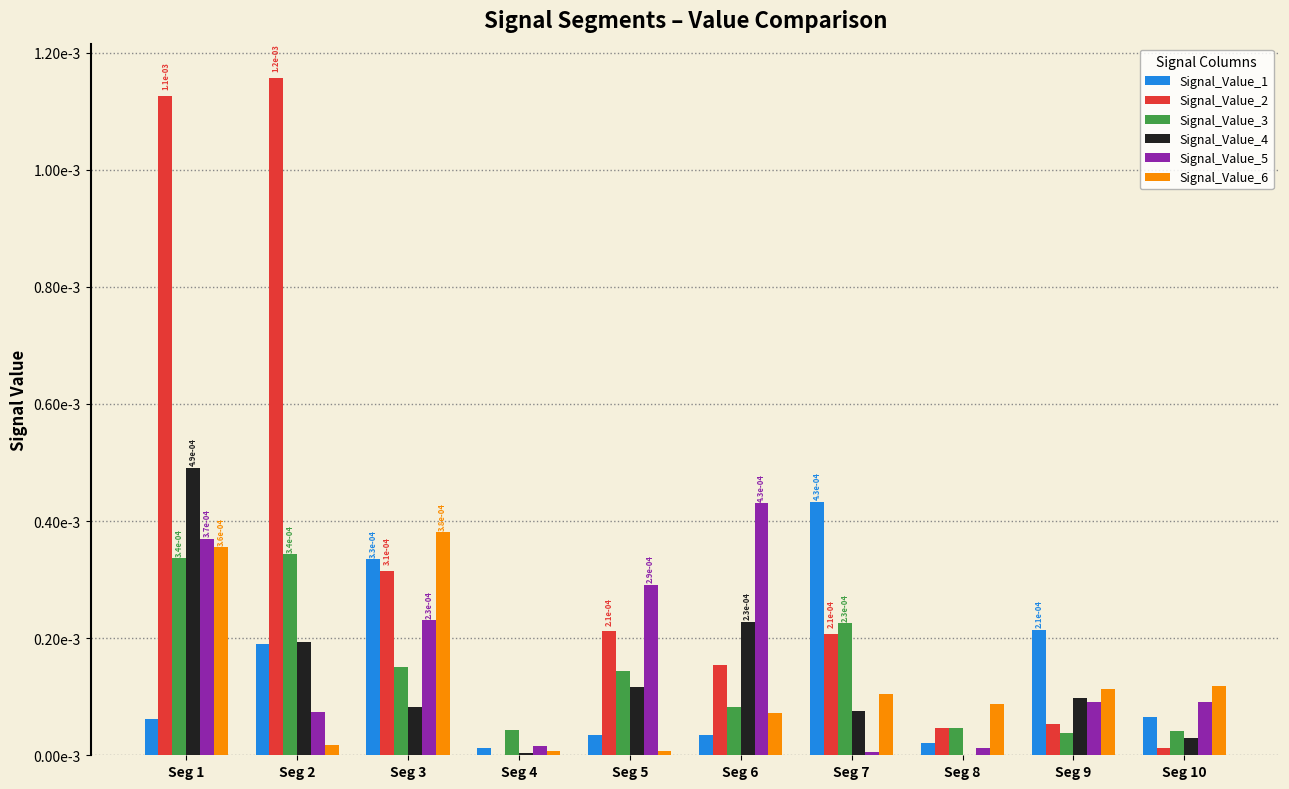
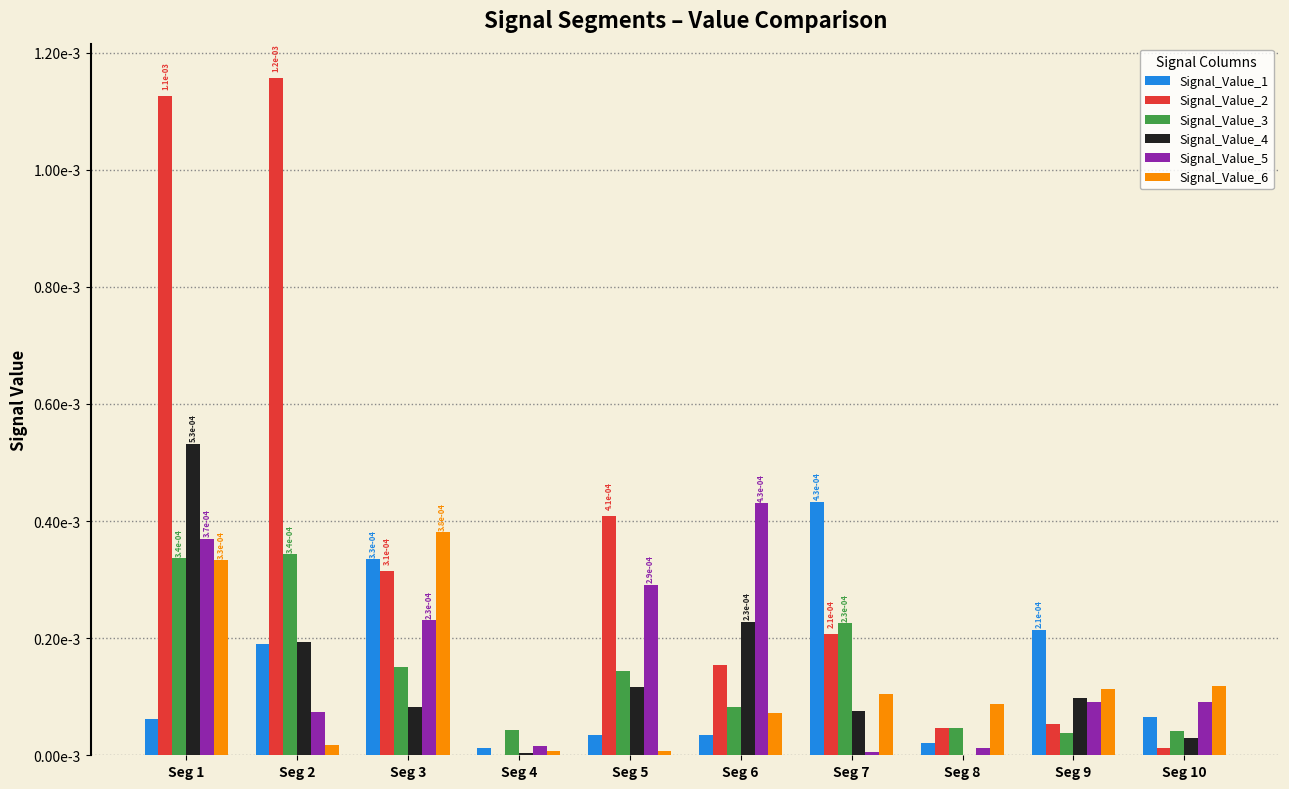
  {
    "Signal_Value_1": {
      "Seg 3": "3.3e-04",
      "Seg 7": "4.3e-04",
      "Seg 9": "2.1e-04"
    },
    "Signal_Value_2": {
      "Seg 1": "1.1e-03",
      "Seg 2": "1.2e-03",
      "Seg 3": "3.1e-04",
-     "Seg 5": "2.1e-04",
+     "Seg 5": "4.1e-04",
      "Seg 7": "2.1e-04"
    },
    "Signal_Value_3": {
      "Seg 1": "3.4e-04",
      "Seg 2": "3.4e-04",
      "Seg 7": "2.3e-04"
    },
    "Signal_Value_4": {
-     "Seg 1": "4.9e-04",
+     "Seg 1": "5.3e-04",
      "Seg 6": "2.3e-04"
    },
    "Signal_Value_5": {
      "Seg 1": "3.7e-04",
      "Seg 3": "2.3e-04",
      "Seg 5": "2.9e-04",
      "Seg 6": "4.3e-04"
    },
    "Signal_Value_6": {
-     "Seg 1": "3.6e-04",
+     "Seg 1": "3.3e-04",
      "Seg 3": "3.8e-04"
    }
  }
